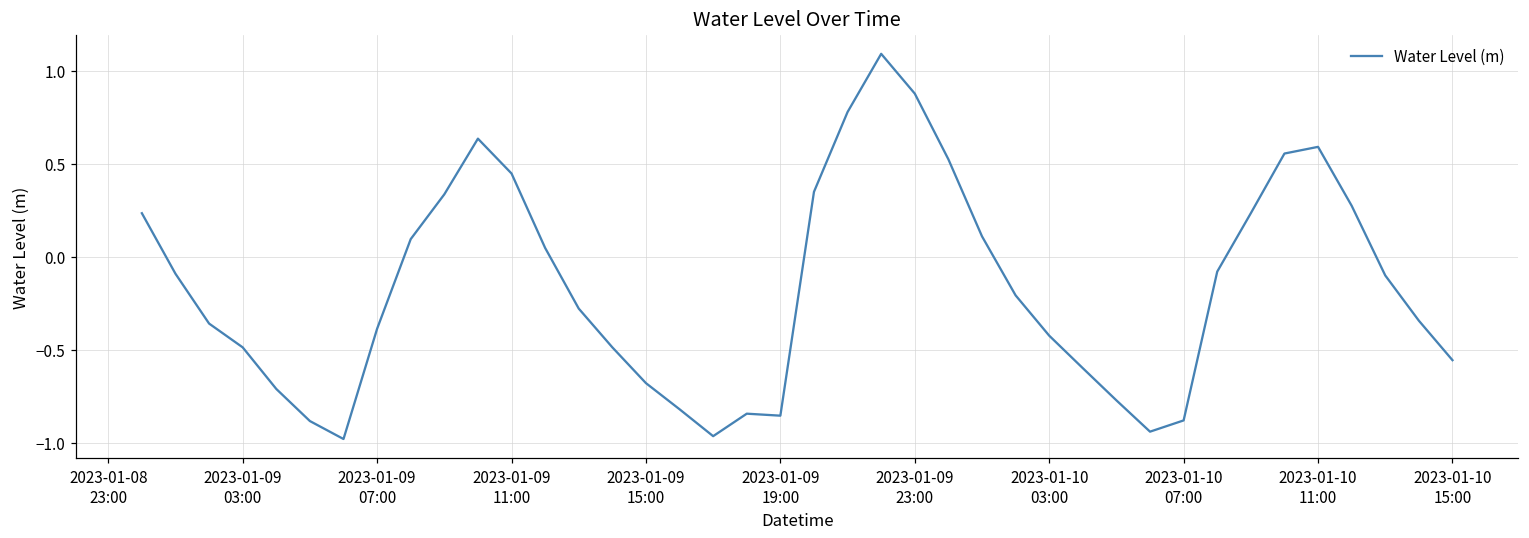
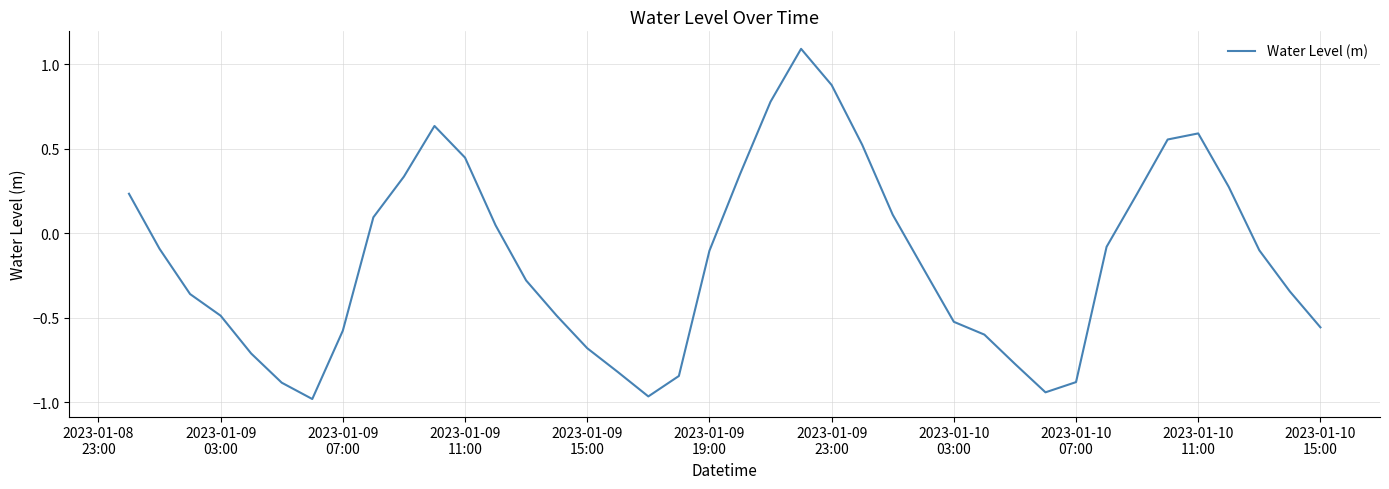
  {
    "2023-01-09 03:00": -0.49,
-   "2023-01-09 07:00": -0.39,
+   "2023-01-09 07:00": -0.58,
    "2023-01-09 11:00": 0.45,
    "2023-01-09 15:00": -0.68,
-   "2023-01-09 19:00": -0.85,
+   "2023-01-09 19:00": -0.10,
    "2023-01-09 23:00": 0.88,
-   "2023-01-10 03:00": -0.42,
+   "2023-01-10 03:00": -0.52,
    "2023-01-10 07:00": -0.88,
    "2023-01-10 11:00": 0.59,
    "2023-01-10 15:00": -0.56
  }
